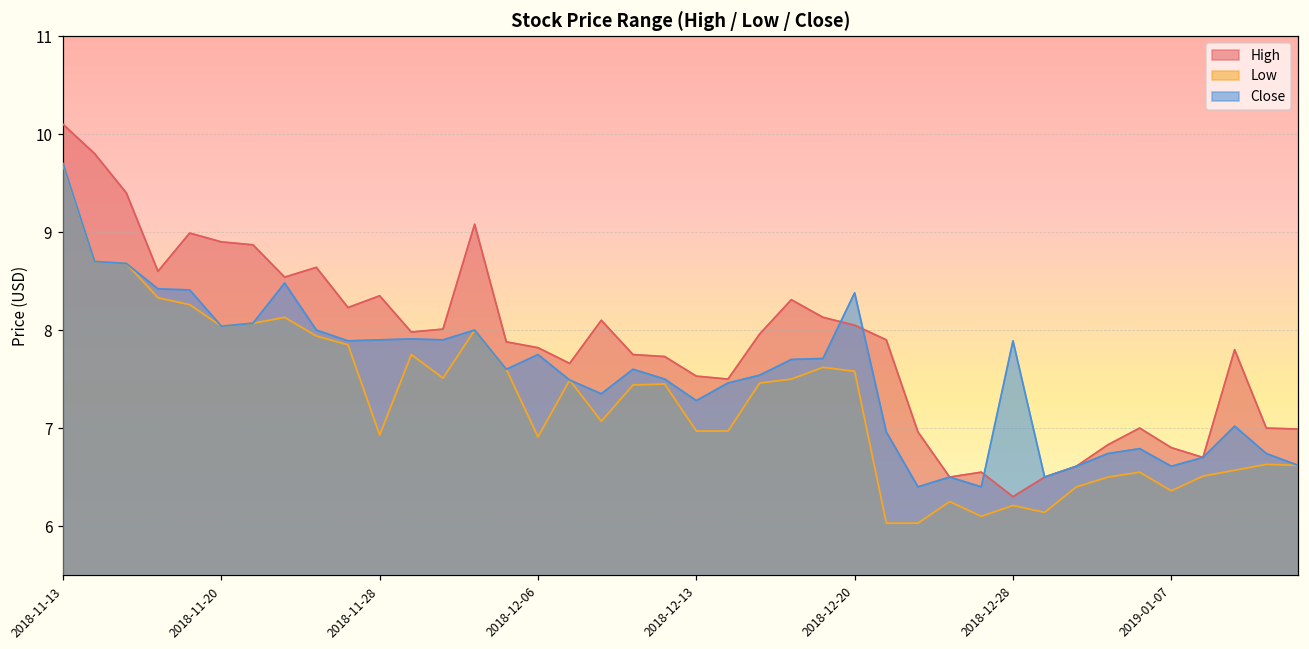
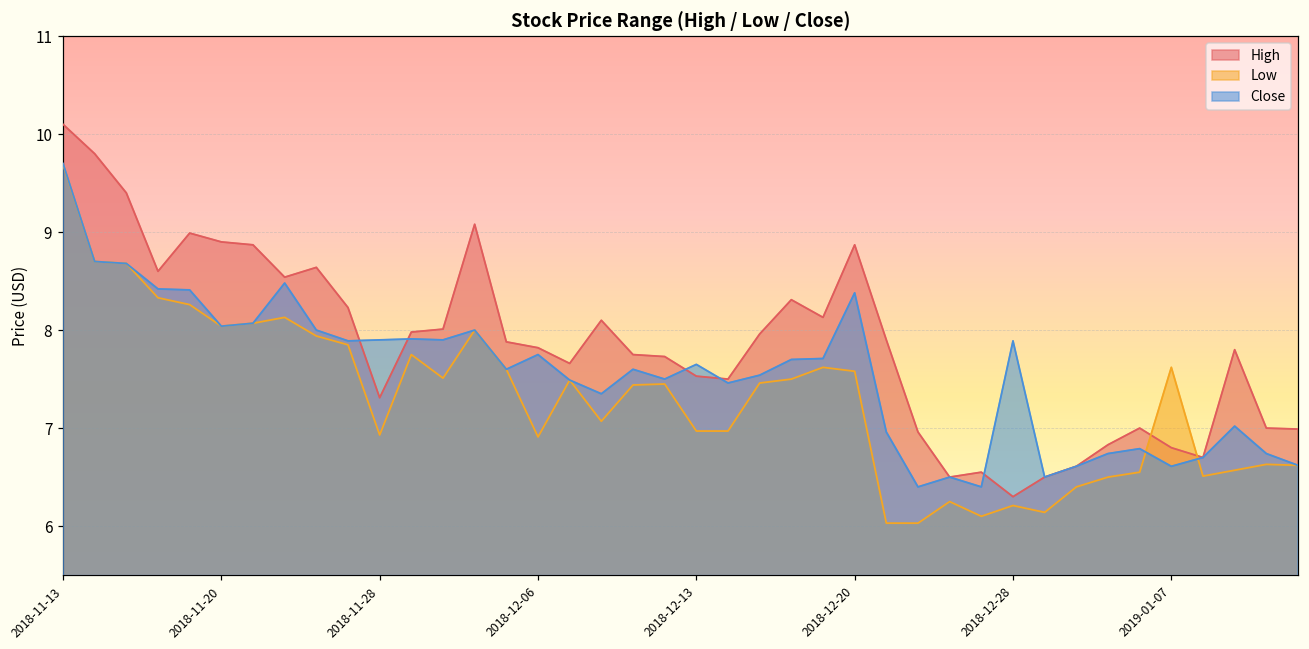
  {
    "High": {
      "2018-11-13": 10.1,
      "2018-11-20": 8.9,
-     "2018-11-28": 8.4,
+     "2018-11-28": 7.3,
      "2018-12-06": 7.8,
      "2018-12-13": 7.5,
-     "2018-12-20": 8.1,
+     "2018-12-20": 8.9,
      "2018-12-28": 6.3,
      "2019-01-07": 6.8
    },
    "Low": {
      "2018-11-28": 6.9,
      "2018-12-06": 6.9,
      "2018-12-13": 7.0,
      "2018-12-20": 7.6,
      "2018-12-28": 6.2,
-     "2019-01-07": 6.4
+     "2019-01-07": 7.6
    },
    "Close": {
      "2018-11-28": 7.9,
      "2018-12-06": 7.8,
-     "2018-12-13": 7.3,
+     "2018-12-13": 7.7,
      "2018-12-20": 8.4,
      "2018-12-28": 7.9,
      "2019-01-07": 6.6
    }
  }
